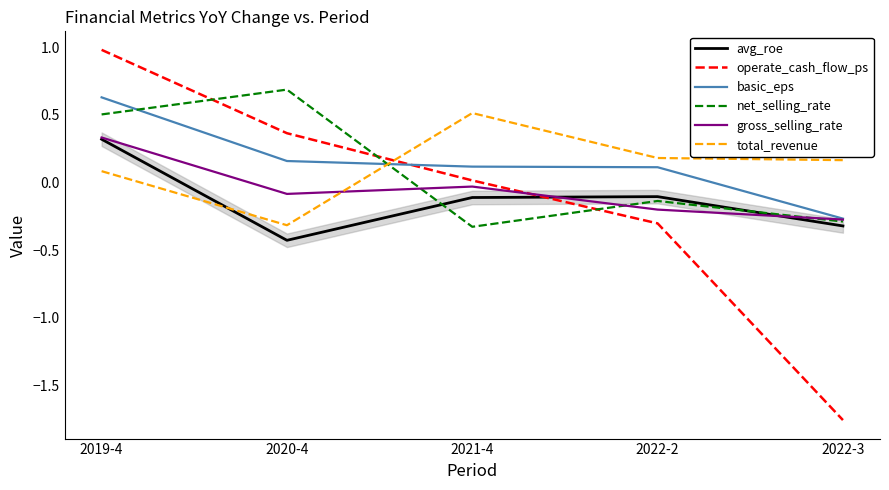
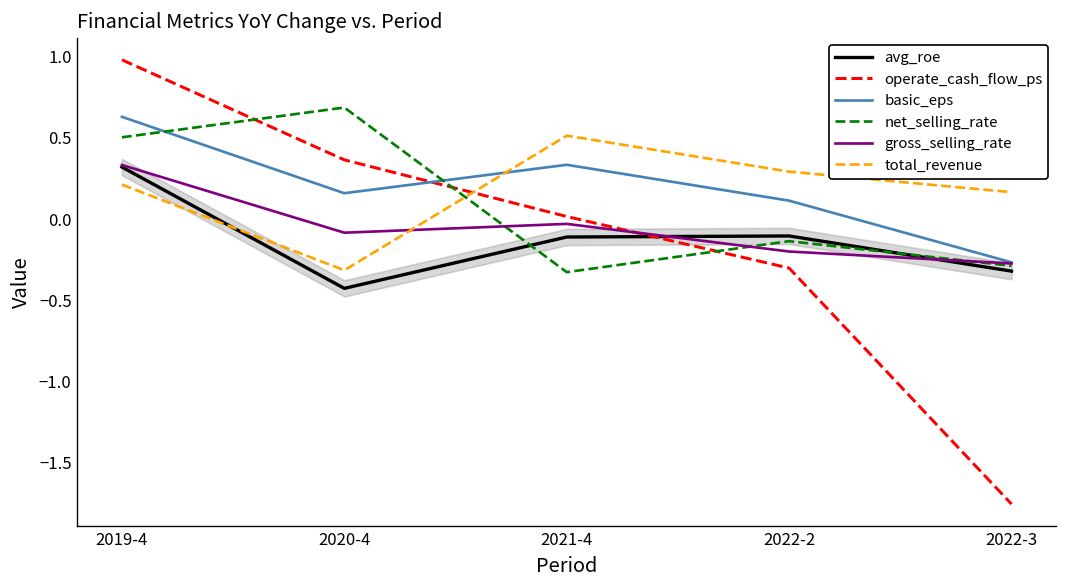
  {
    "avg_roe": {
      "2020-4": -0.43,
      "2021-4": -0.11,
      "2022-2": -0.10,
      "2022-3": -0.32
    },
    "operate_cash_flow_ps": {
      "2019-4": 0.98,
      "2020-4": 0.36,
      "2021-4": 0.02,
      "2022-2": -0.30,
      "2022-3": -1.76
    },
    "basic_eps": {
      "2019-4": 0.63,
      "2020-4": 0.16,
-     "2021-4": 0.12,
+     "2021-4": 0.33,
      "2022-2": 0.11
    },
    "net_selling_rate": {
      "2019-4": 0.50,
      "2020-4": 0.69,
      "2021-4": -0.33,
      "2022-2": -0.14
    },
    "gross_selling_rate": {
      "2020-4": -0.08,
      "2021-4": -0.03,
      "2022-2": -0.20
    },
    "total_revenue": {
-     "2019-4": 0.08,
+     "2019-4": 0.21,
      "2020-4": -0.32,
      "2021-4": 0.51,
-     "2022-2": 0.18,
+     "2022-2": 0.29,
      "2022-3": 0.17
    }
  }
